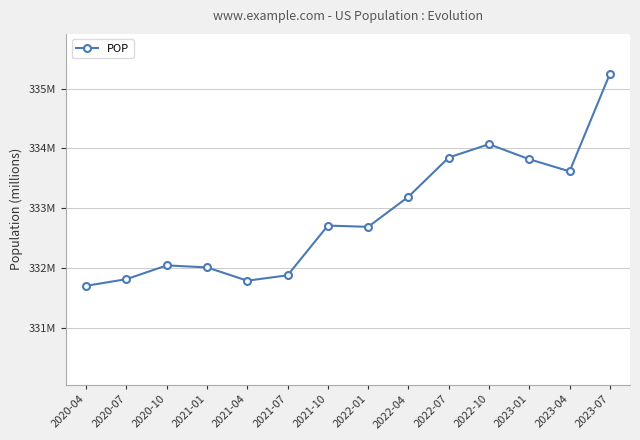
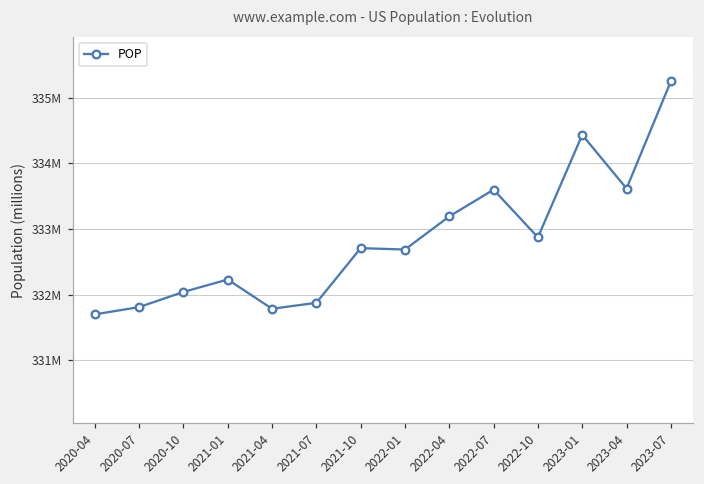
  {
    "2020-04": 331700000,
    "2020-07": 331800000,
    "2020-10": 332000000,
-   "2021-01": 332000000,
+   "2021-01": 332200000,
    "2021-04": 331800000,
    "2021-07": 331900000,
    "2021-10": 332700000,
    "2022-01": 332700000,
    "2022-04": 333200000,
-   "2022-07": 333800000,
-   "2022-10": 334100000,
-   "2023-01": 333800000,
+   "2022-07": 333600000,
+   "2022-10": 332900000,
+   "2023-01": 334400000,
    "2023-04": 333600000,
    "2023-07": 335200000
  }
